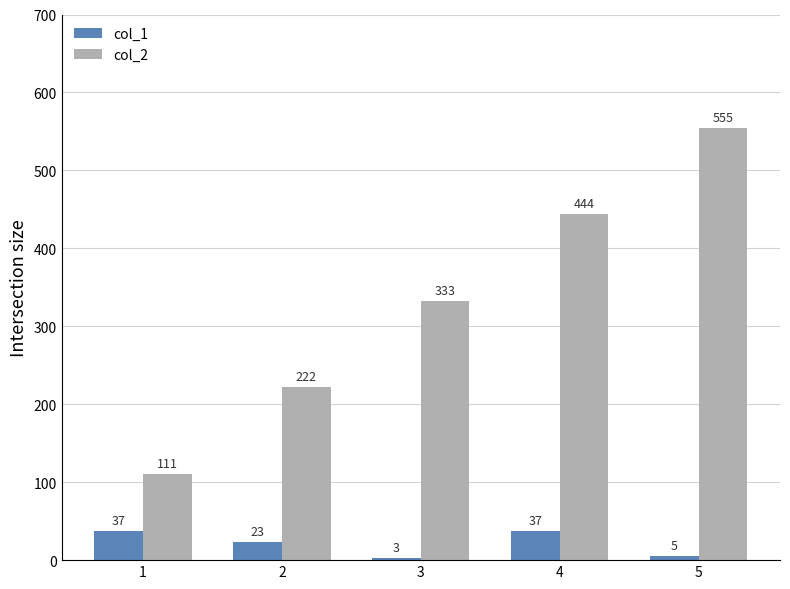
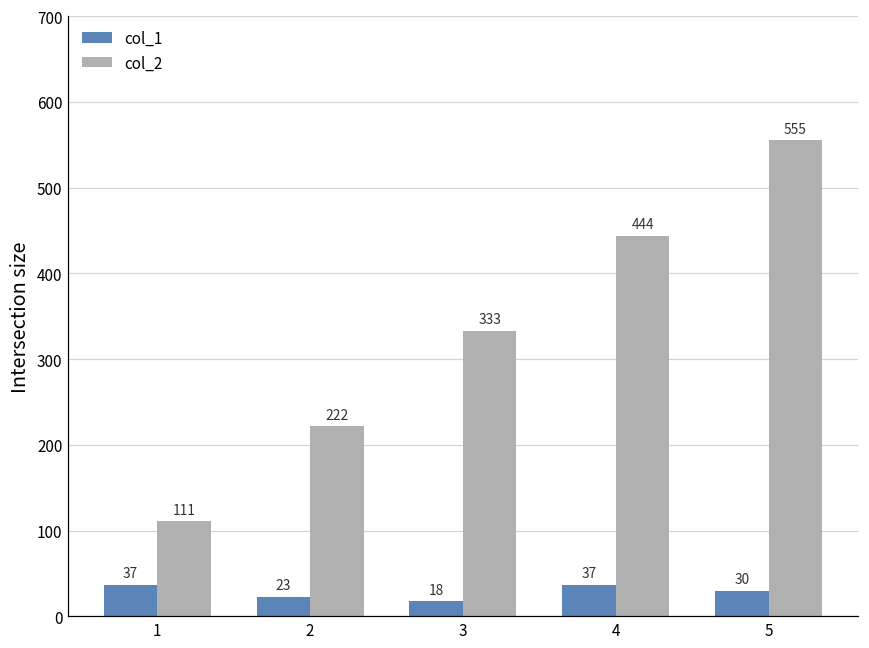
  {
    "col_1": {
      "1": 37,
      "2": 23,
-     "3": 3,
+     "3": 18,
      "4": 37,
-     "5": 5
+     "5": 30
    },
    "col_2": {
      "1": 111,
      "2": 222,
      "3": 333,
      "4": 444,
      "5": 555
    }
  }
